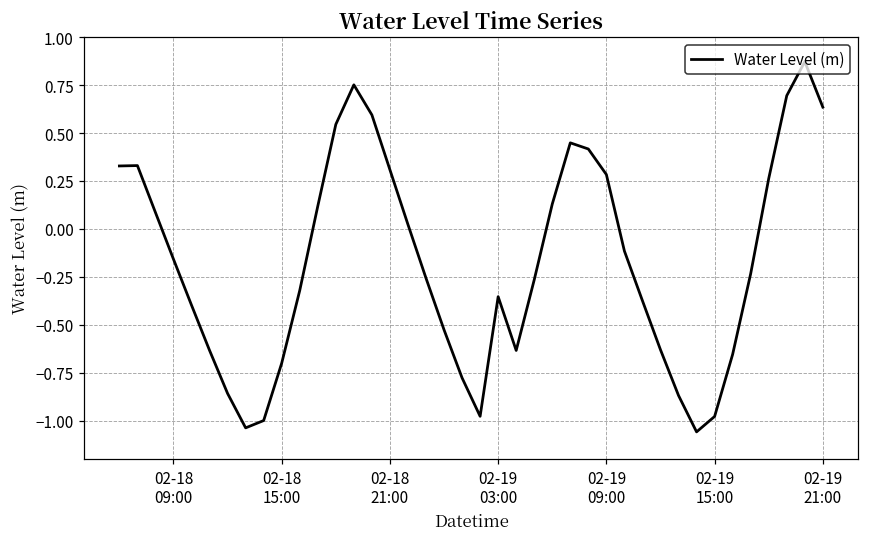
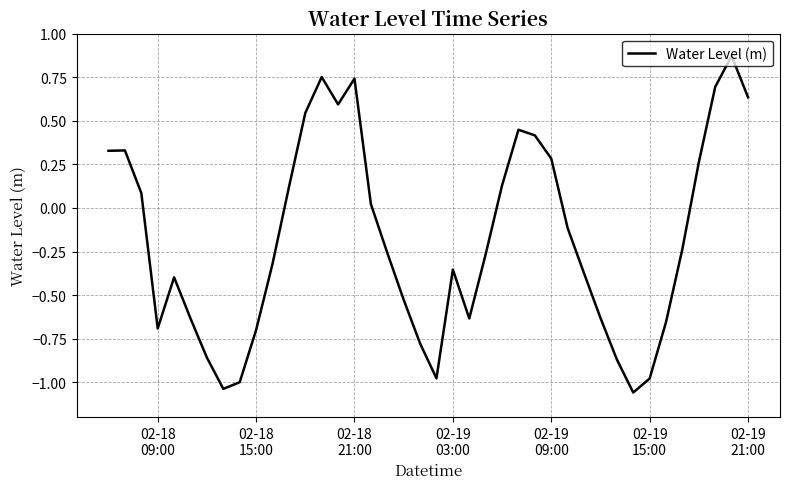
  {
-   "02-18 09:00": -0.16,
+   "02-18 09:00": -0.69,
    "02-18 15:00": -0.70,
-   "02-18 21:00": 0.31,
+   "02-18 21:00": 0.74,
    "02-19 03:00": -0.35,
    "02-19 09:00": 0.28,
    "02-19 15:00": -0.98,
    "02-19 21:00": 0.64
  }
